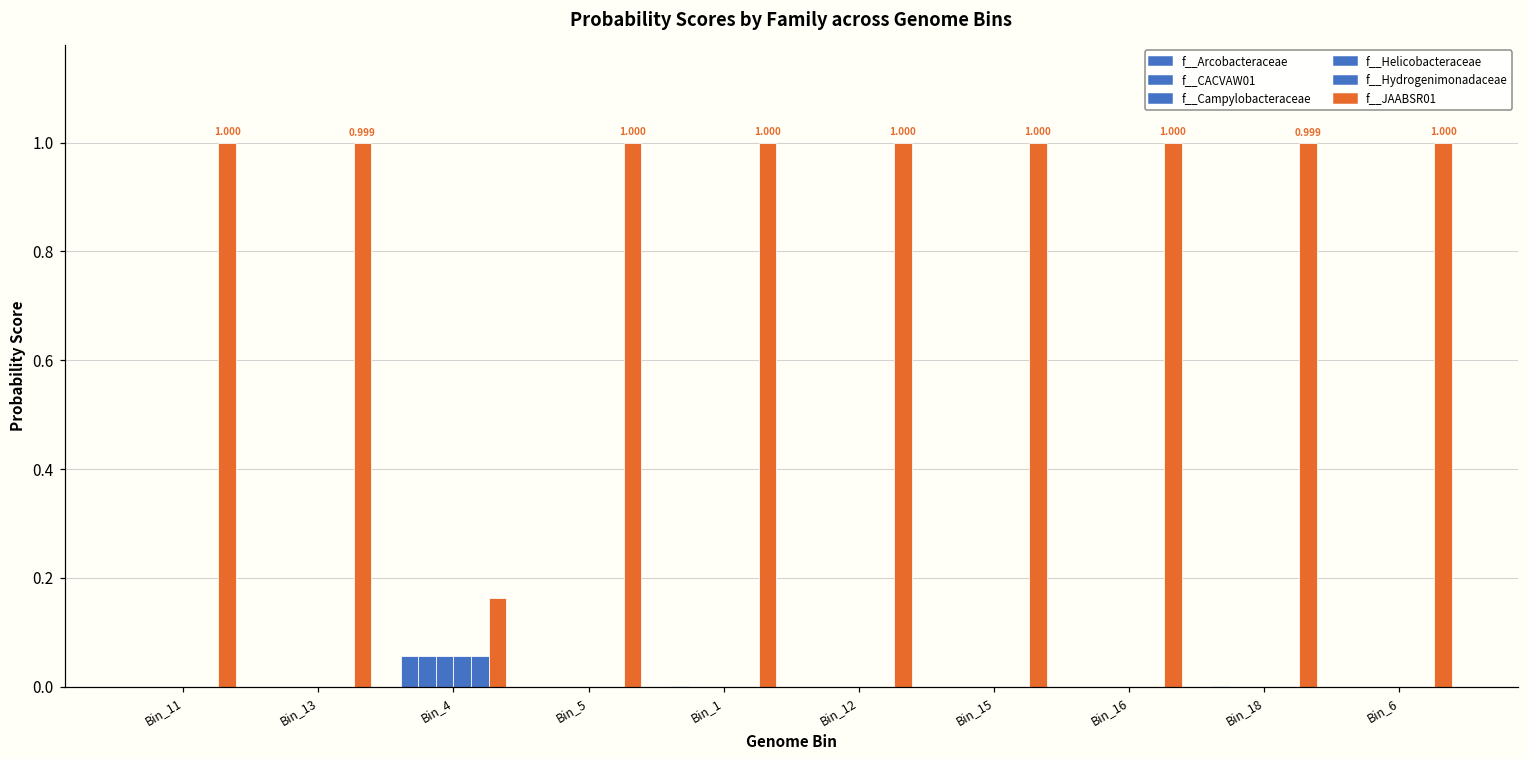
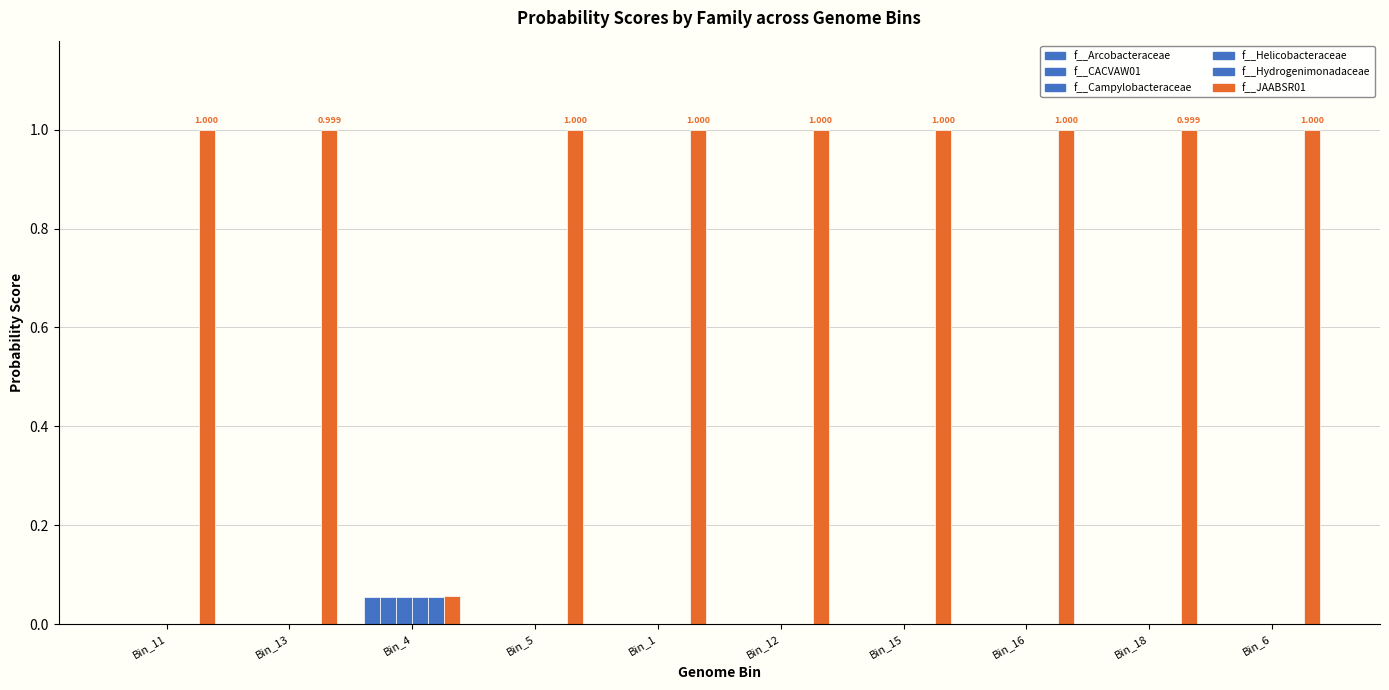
  {
    "f__JAABSR01": {
-     "Bin_4": 0.16
+     "Bin_4": 0.06
    }
  }
